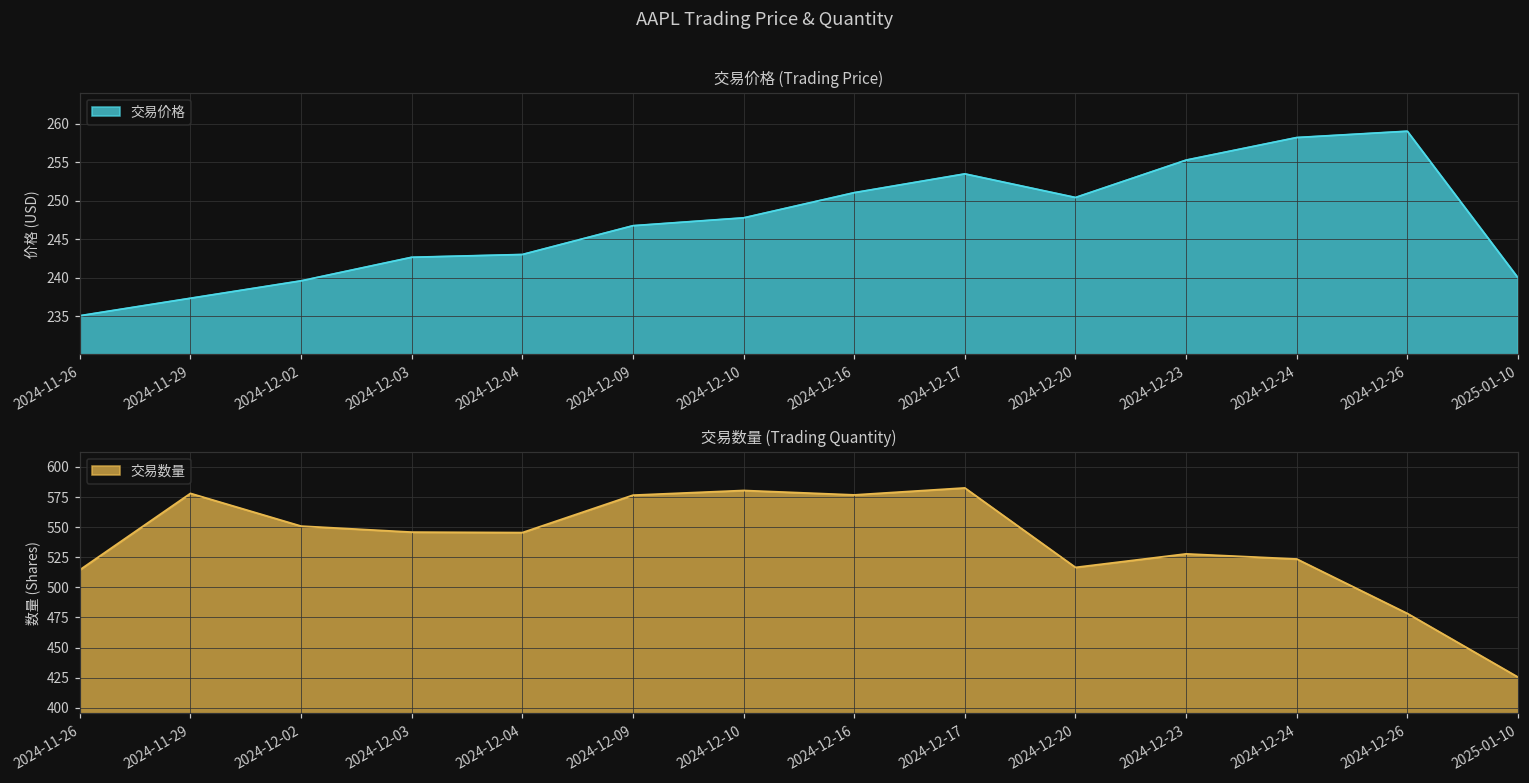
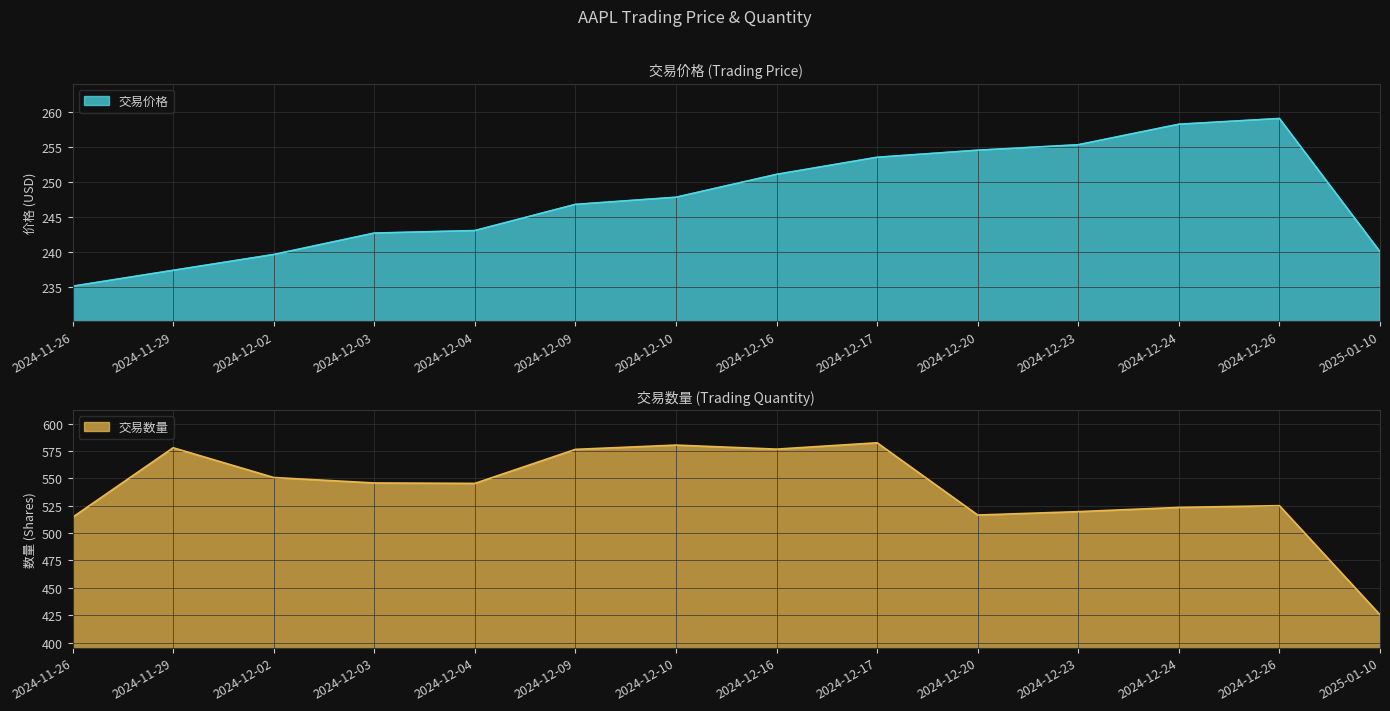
  {
    "交易价格 (Trading Price)": {
      "2024-11-26": 235,
      "2024-11-29": 237,
      "2024-12-02": 240,
      "2024-12-03": 243,
      "2024-12-04": 243,
      "2024-12-09": 247,
      "2024-12-10": 248,
      "2024-12-16": 251,
      "2024-12-17": 253,
-     "2024-12-20": 250,
+     "2024-12-20": 254,
      "2024-12-23": 255,
      "2024-12-24": 258,
      "2024-12-26": 259,
      "2025-01-10": 240
    },
    "交易数量 (Trading Quantity)": {
      "2024-11-26": 514,
      "2024-11-29": 578,
      "2024-12-02": 551,
      "2024-12-03": 546,
      "2024-12-04": 545,
      "2024-12-09": 576,
      "2024-12-10": 580,
      "2024-12-16": 577,
      "2024-12-17": 582,
      "2024-12-20": 516,
-     "2024-12-23": 528,
+     "2024-12-23": 520,
      "2024-12-24": 523,
-     "2024-12-26": 478,
+     "2024-12-26": 525,
      "2025-01-10": 425
    }
  }
